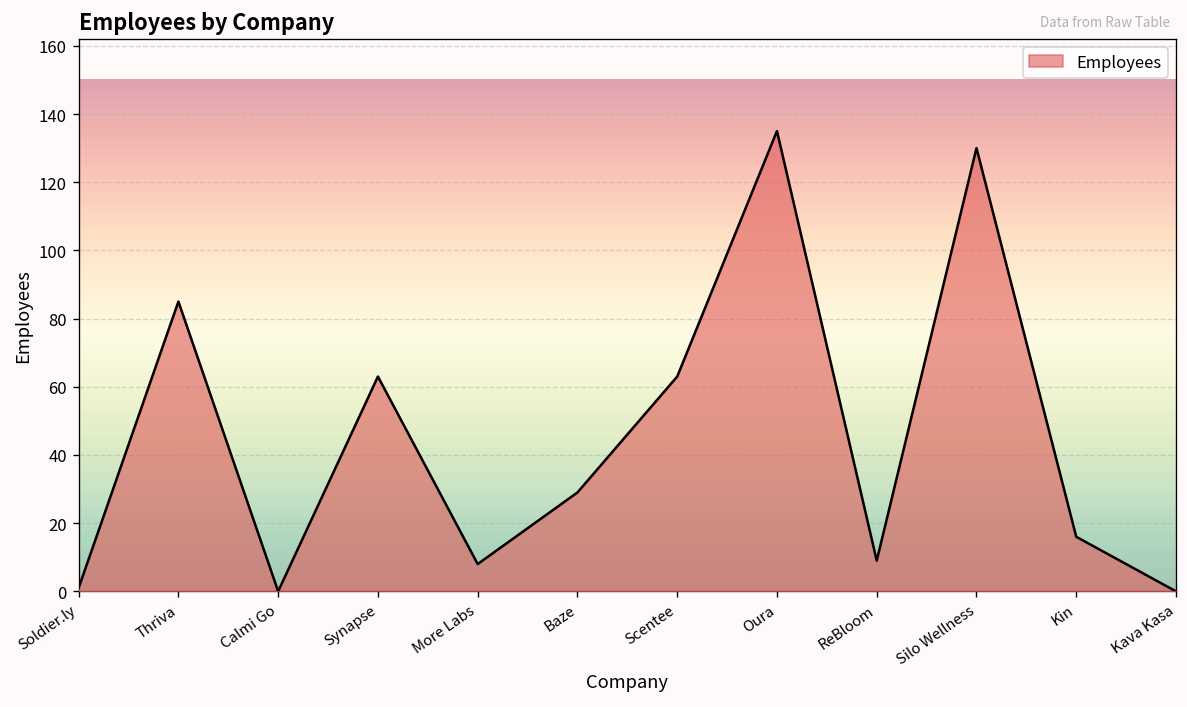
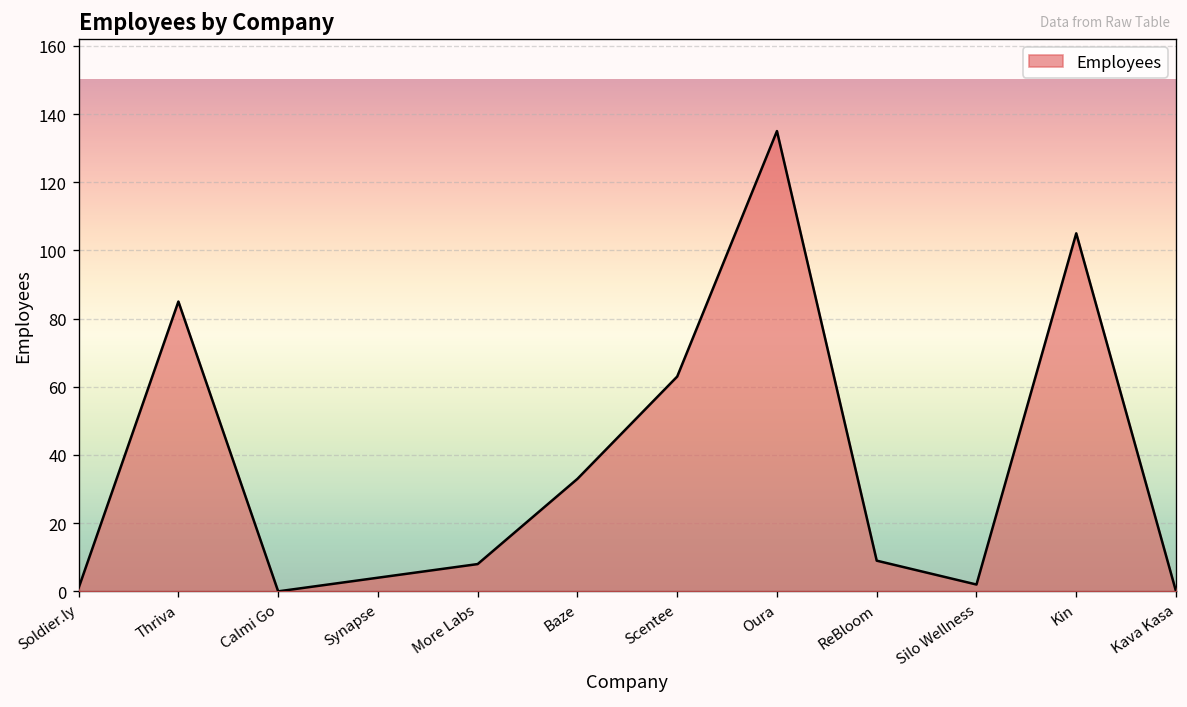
  {
    "Soldier.ly": 1,
    "Thriva": 85,
    "Calmi Go": 0,
-   "Synapse": 63,
+   "Synapse": 4,
    "More Labs": 8,
-   "Baze": 29,
+   "Baze": 33,
    "Scentee": 63,
    "Oura": 135,
    "ReBloom": 9,
-   "Silo Wellness": 130,
-   "Kin": 16,
+   "Silo Wellness": 2,
+   "Kin": 105,
    "Kava Kasa": 0
  }
